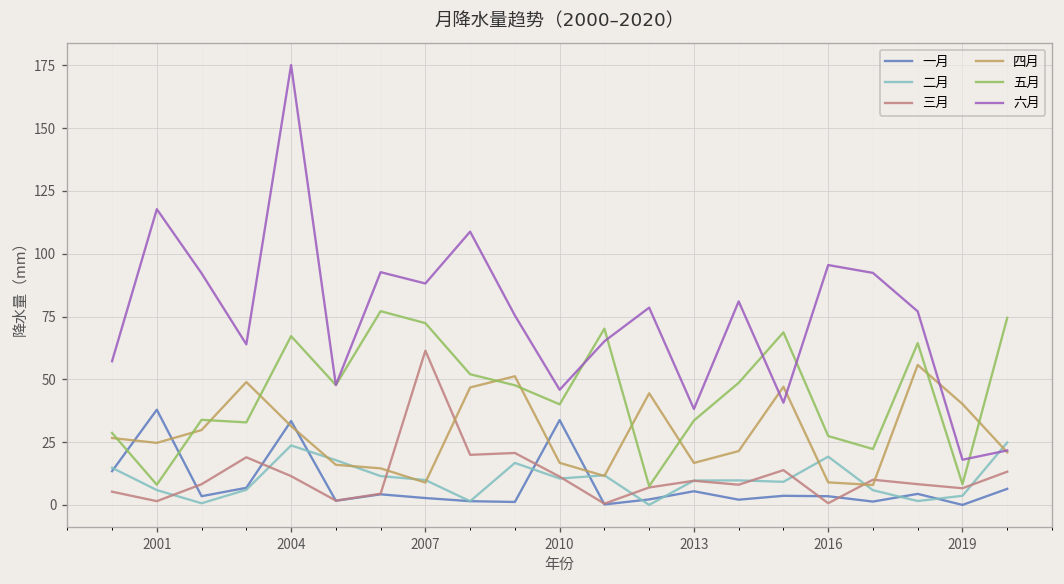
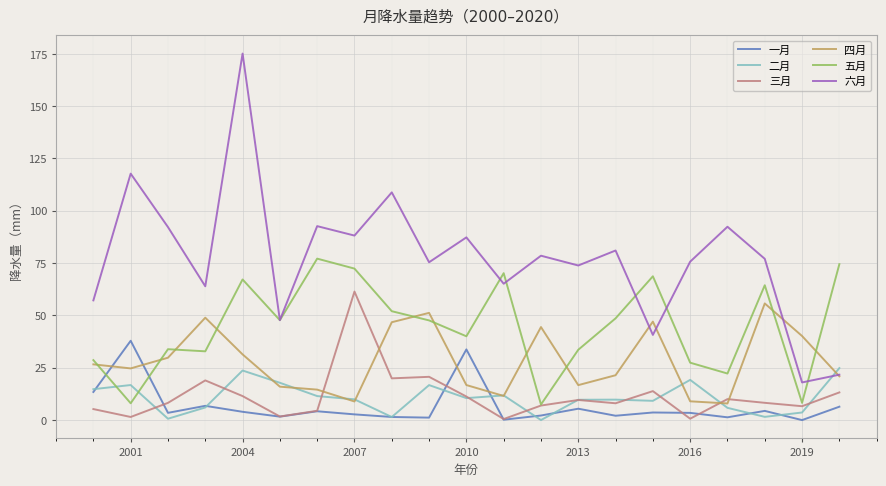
  {
    "一月": {
      "2001": 38,
-     "2004": 33,
+     "2004": 4,
      "2007": 3,
      "2010": 34,
      "2013": 5,
      "2016": 3,
      "2019": 0
    },
    "二月": {
-     "2001": 6,
+     "2001": 17,
      "2004": 24,
      "2016": 19,
      "2019": 4
    },
    "六月": {
      "2001": 118,
      "2004": 175,
      "2007": 88,
-     "2010": 46,
-     "2013": 38,
-     "2016": 96,
+     "2010": 87,
+     "2013": 74,
+     "2016": 76,
      "2019": 18
    }
  }
